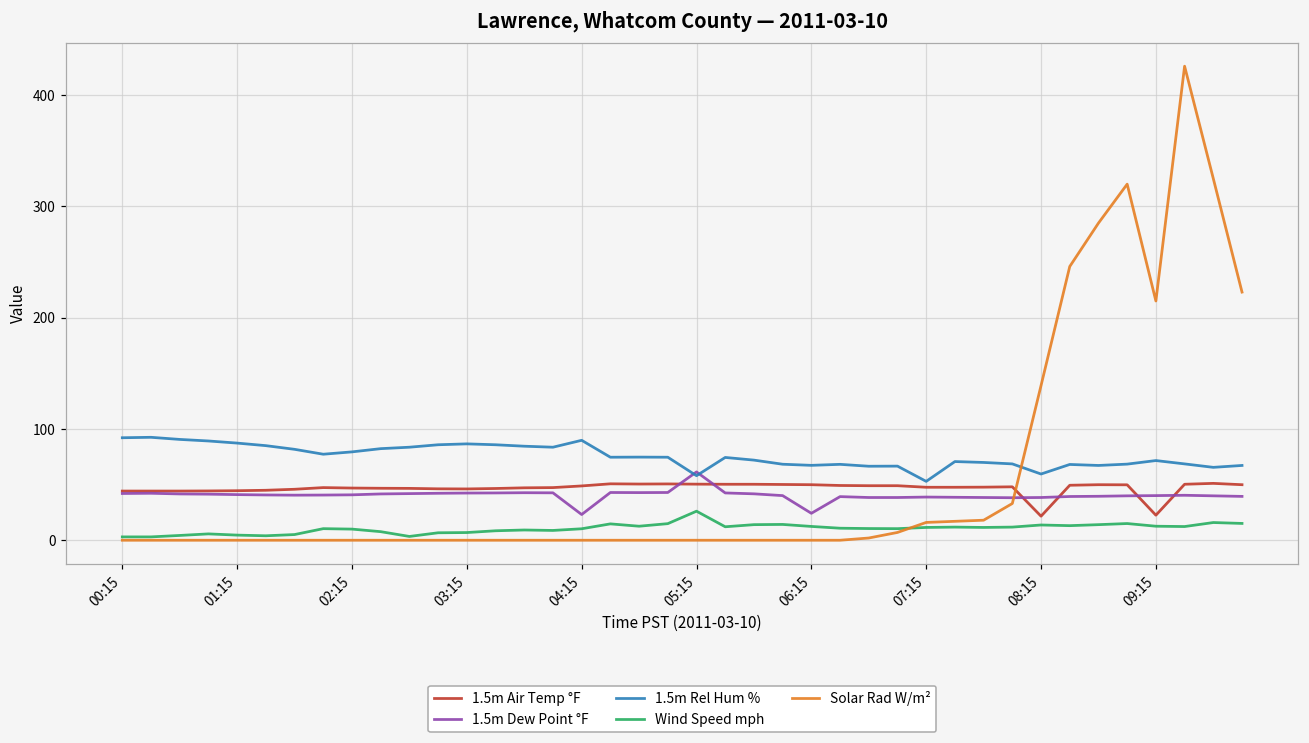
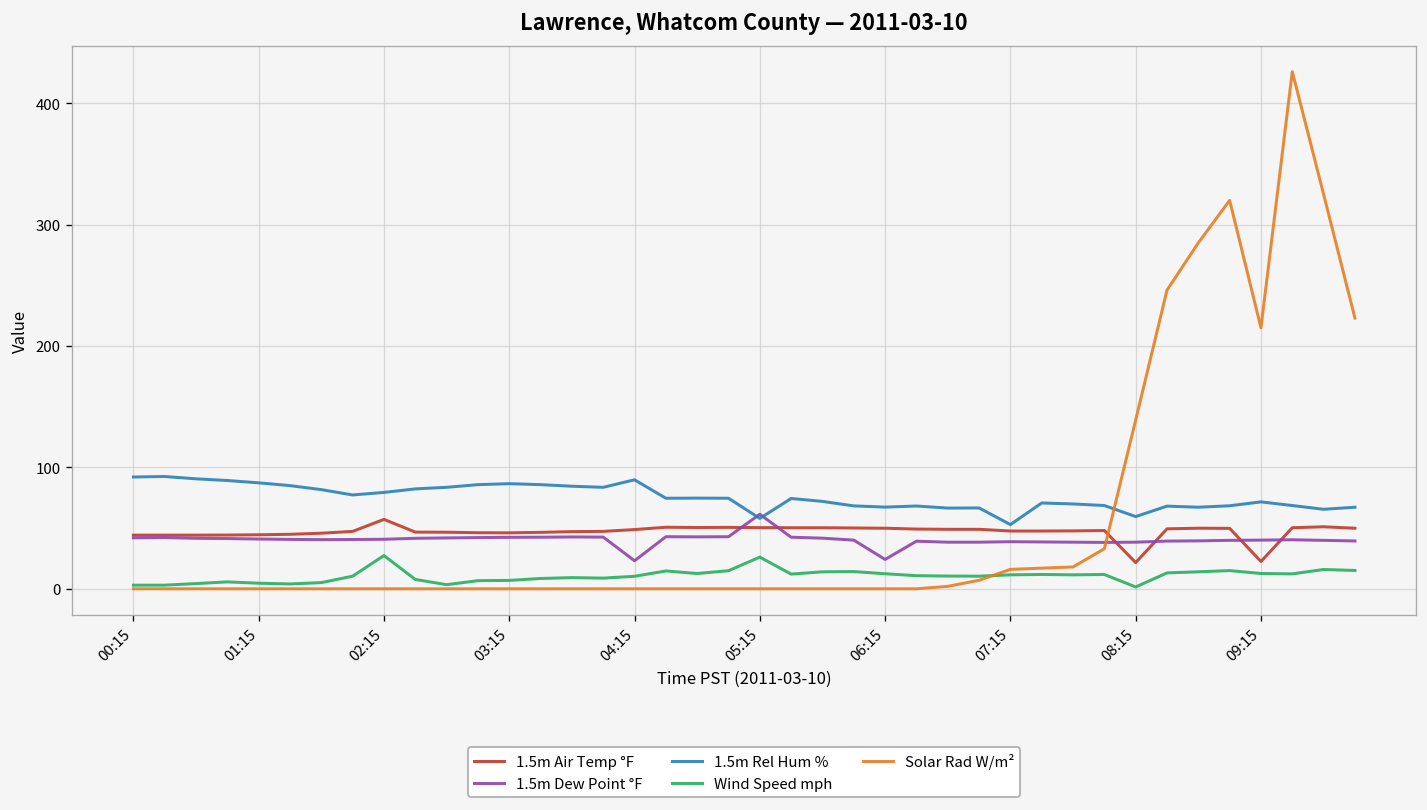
  {
    "1.5m Air Temp °F": {
      "01:15": 45,
-     "02:15": 47,
+     "02:15": 57,
      "03:15": 46,
      "04:15": 49,
      "05:15": 50,
      "06:15": 50,
      "07:15": 48,
      "08:15": 22,
      "09:15": 23
    },
    "1.5m Dew Point °F": {
      "01:15": 41,
      "02:15": 41,
      "03:15": 42,
      "04:15": 23,
      "05:15": 61,
      "06:15": 24,
      "07:15": 39,
      "08:15": 38,
      "09:15": 40
    },
    "1.5m Rel Hum %": {
      "00:15": 92,
      "01:15": 87,
      "02:15": 79,
      "03:15": 87,
      "04:15": 90,
      "05:15": 58,
      "06:15": 67,
      "07:15": 53,
      "08:15": 60,
      "09:15": 72
    },
    "Wind Speed mph": {
      "00:15": 3,
      "01:15": 5,
-     "02:15": 10,
+     "02:15": 27,
      "03:15": 7,
      "04:15": 10,
      "05:15": 26,
      "06:15": 12,
      "07:15": 12,
-     "08:15": 14,
+     "08:15": 2,
      "09:15": 13
    },
    "Solar Rad W/m²": {
      "00:15": 0,
      "01:15": 0,
      "02:15": 0,
      "03:15": 0,
      "04:15": 0,
      "05:15": 0,
      "06:15": 0,
      "07:15": 16,
      "08:15": 139,
      "09:15": 215
    }
  }
